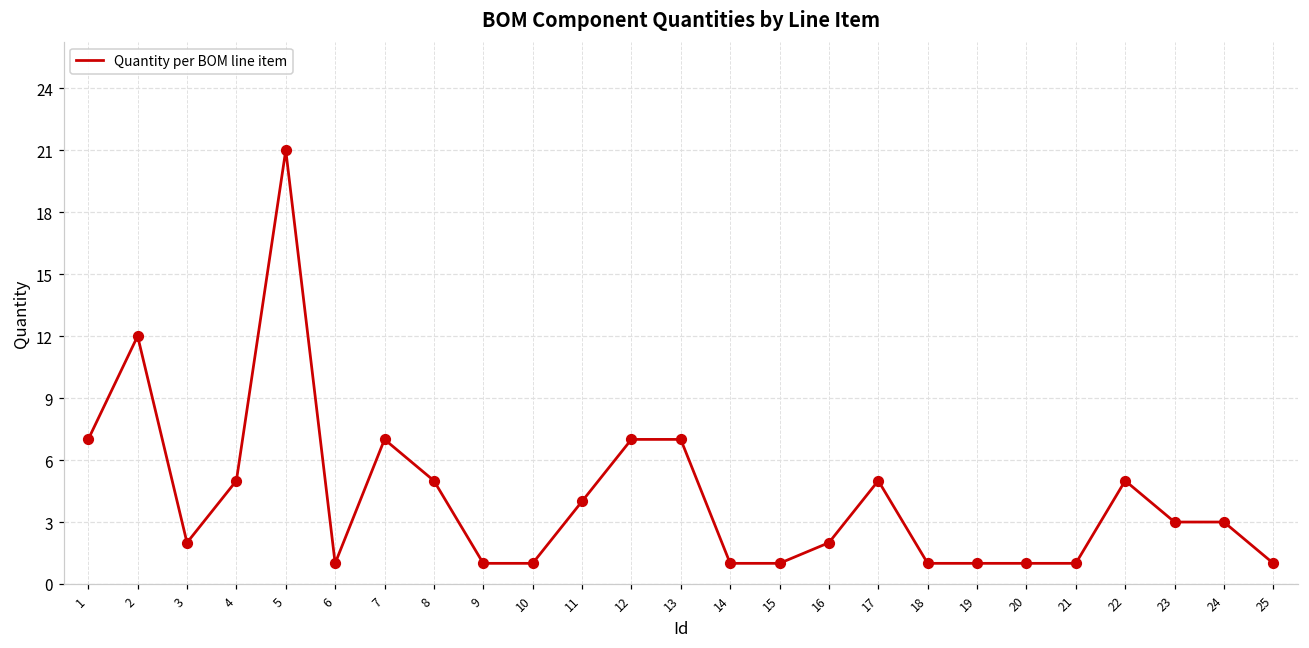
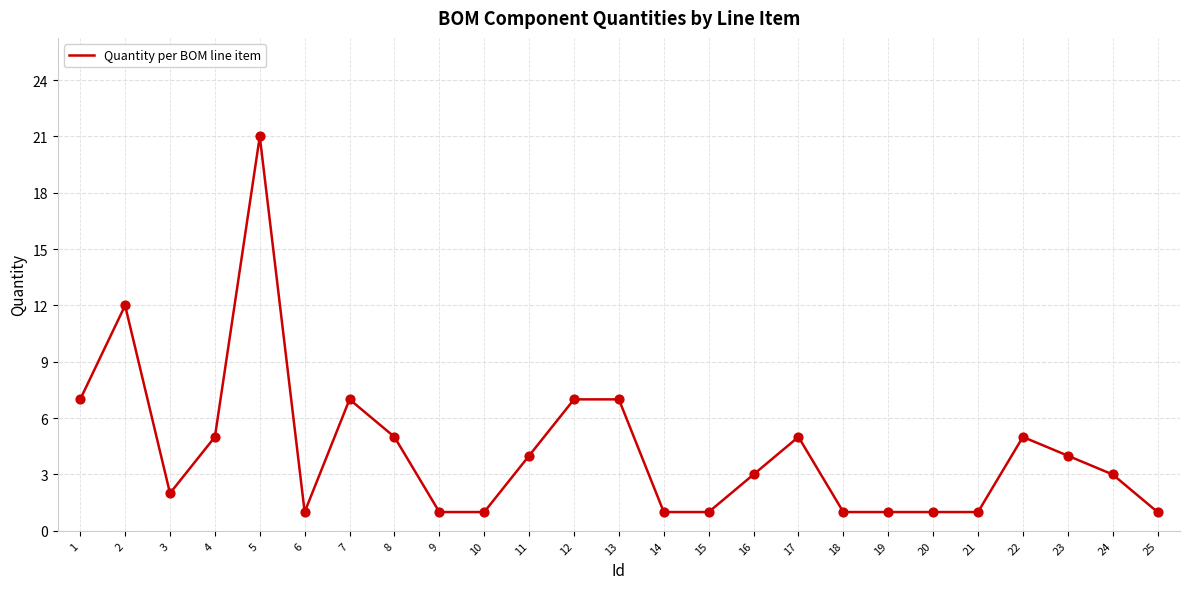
  {
    "1": 7,
    "2": 12,
    "3": 2,
    "4": 5,
    "5": 21,
    "6": 1,
    "7": 7,
    "8": 5,
    "9": 1,
    "10": 1,
    "11": 4,
    "12": 7,
    "13": 7,
    "14": 1,
    "15": 1,
-   "16": 2,
+   "16": 3,
    "17": 5,
    "18": 1,
    "19": 1,
    "20": 1,
    "21": 1,
    "22": 5,
-   "23": 3,
+   "23": 4,
    "24": 3,
    "25": 1
  }
